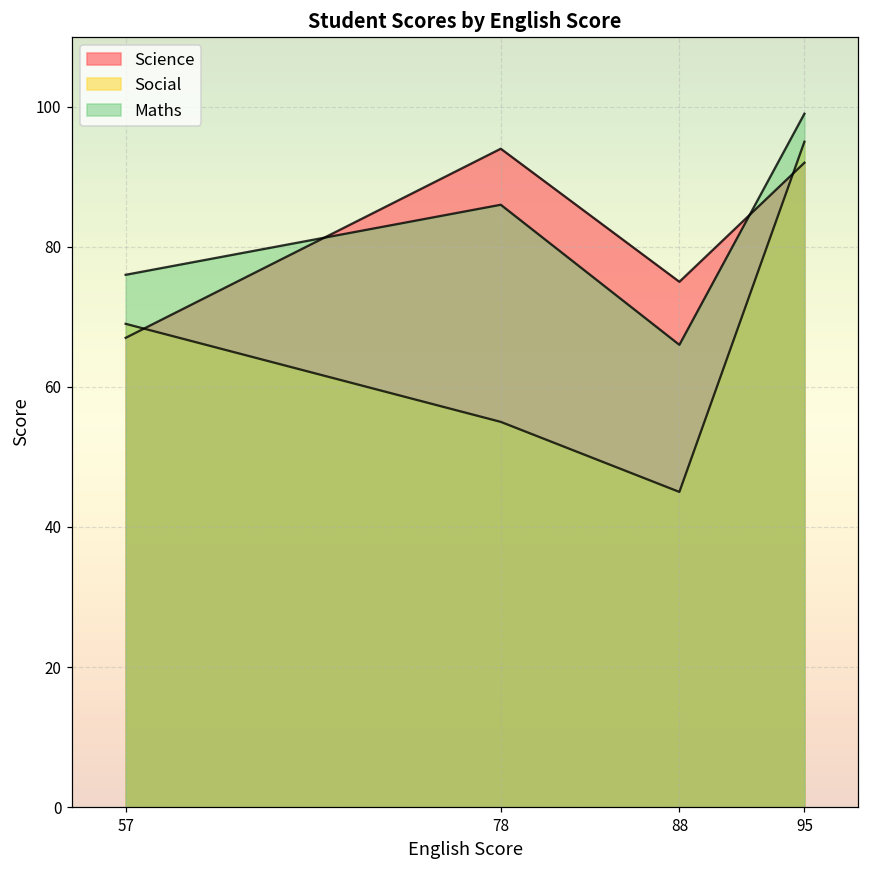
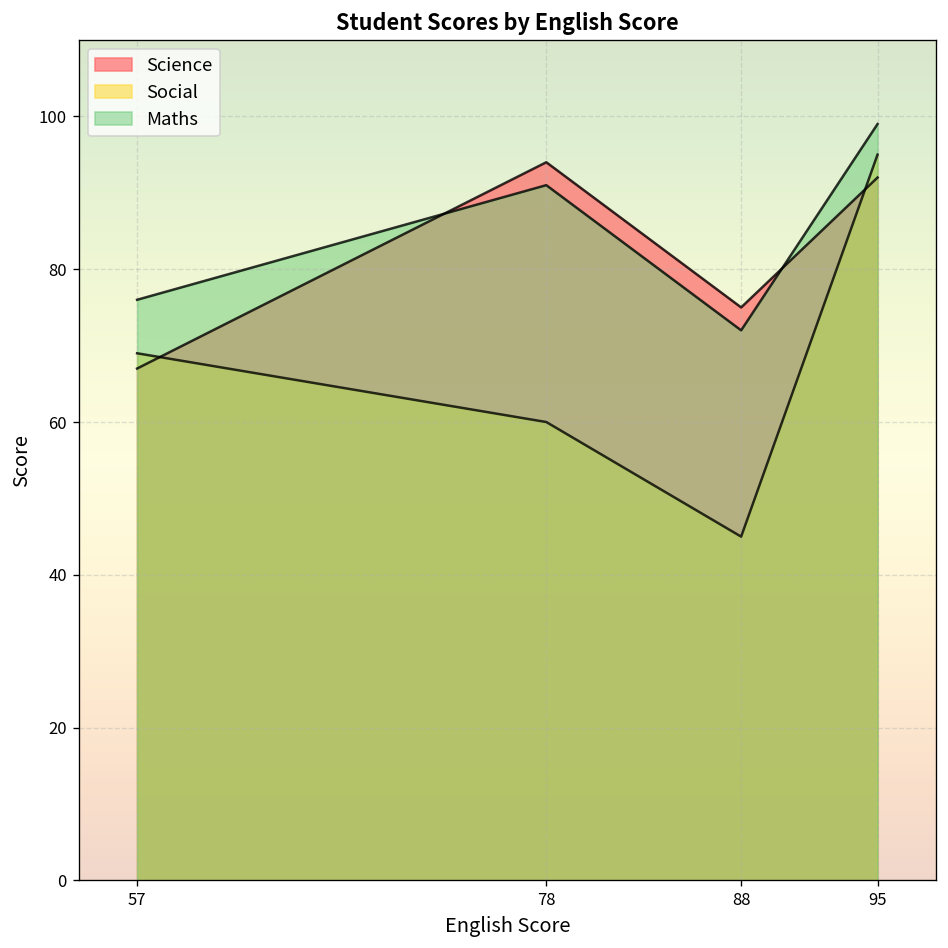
  {
    "Science": {
      "57": 67,
      "78": 94,
      "88": 75,
      "95": 92
    },
    "Social": {
      "57": 69,
-     "78": 55,
+     "78": 60,
      "88": 45,
      "95": 95
    },
    "Maths": {
      "57": 76,
-     "78": 86,
-     "88": 66,
+     "78": 91,
+     "88": 72,
      "95": 99
    }
  }
